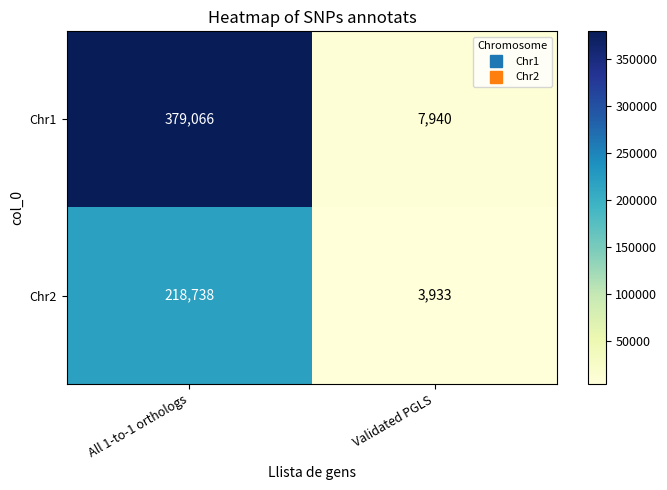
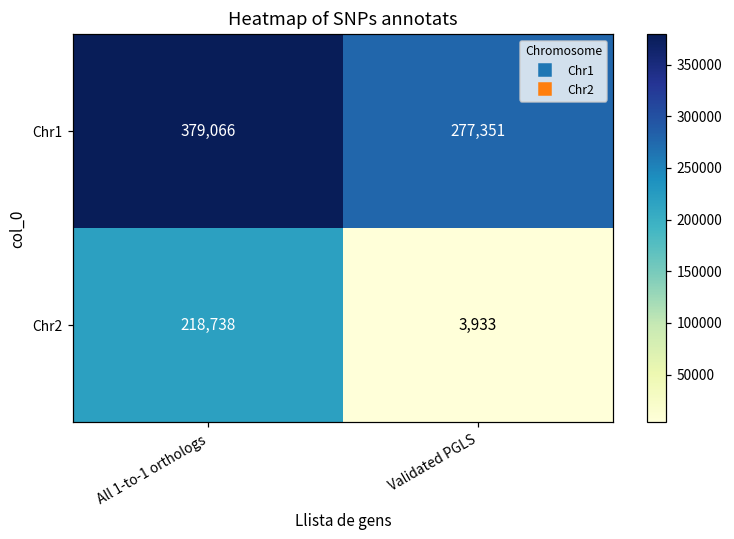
  {
    "Chr1": {
      "All 1-to-1 orthologs": "379,066",
-     "Validated PGLS": "7,940"
+     "Validated PGLS": "277,351"
    },
    "Chr2": {
      "All 1-to-1 orthologs": "218,738",
      "Validated PGLS": "3,933"
    }
  }
